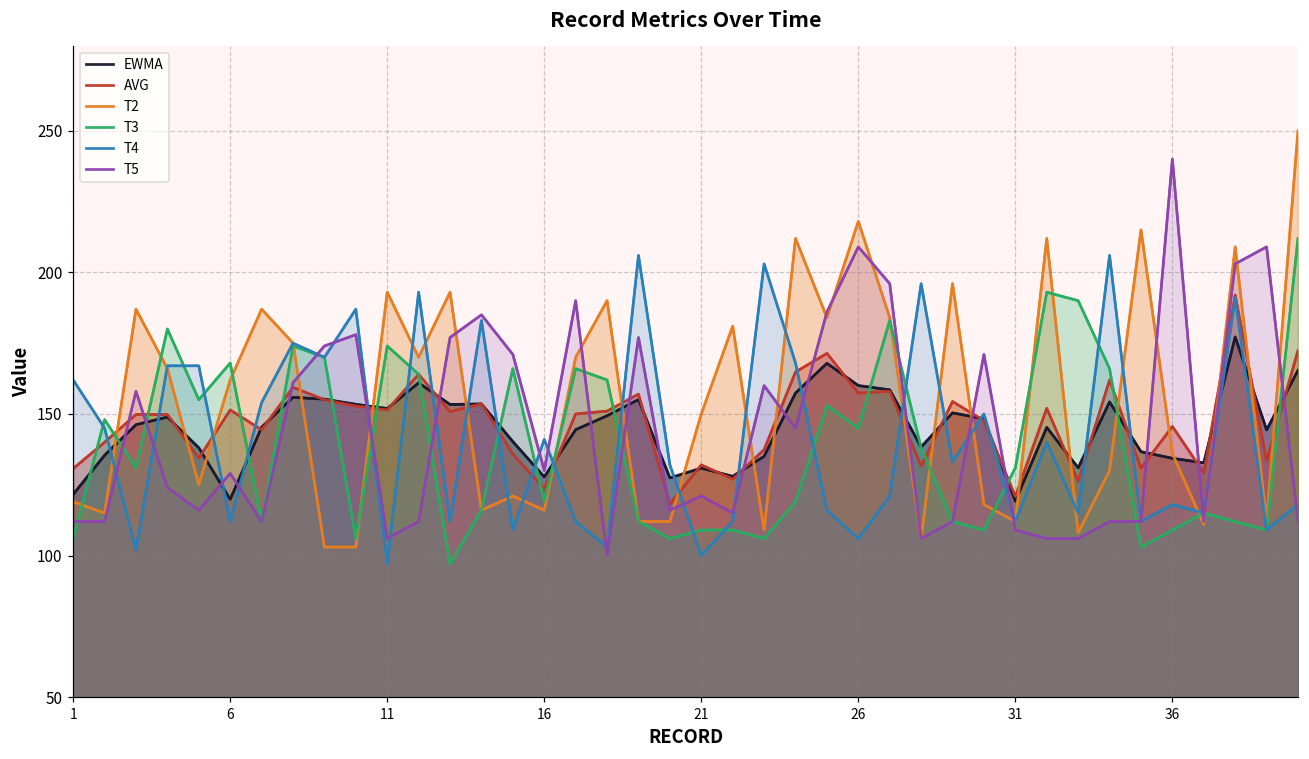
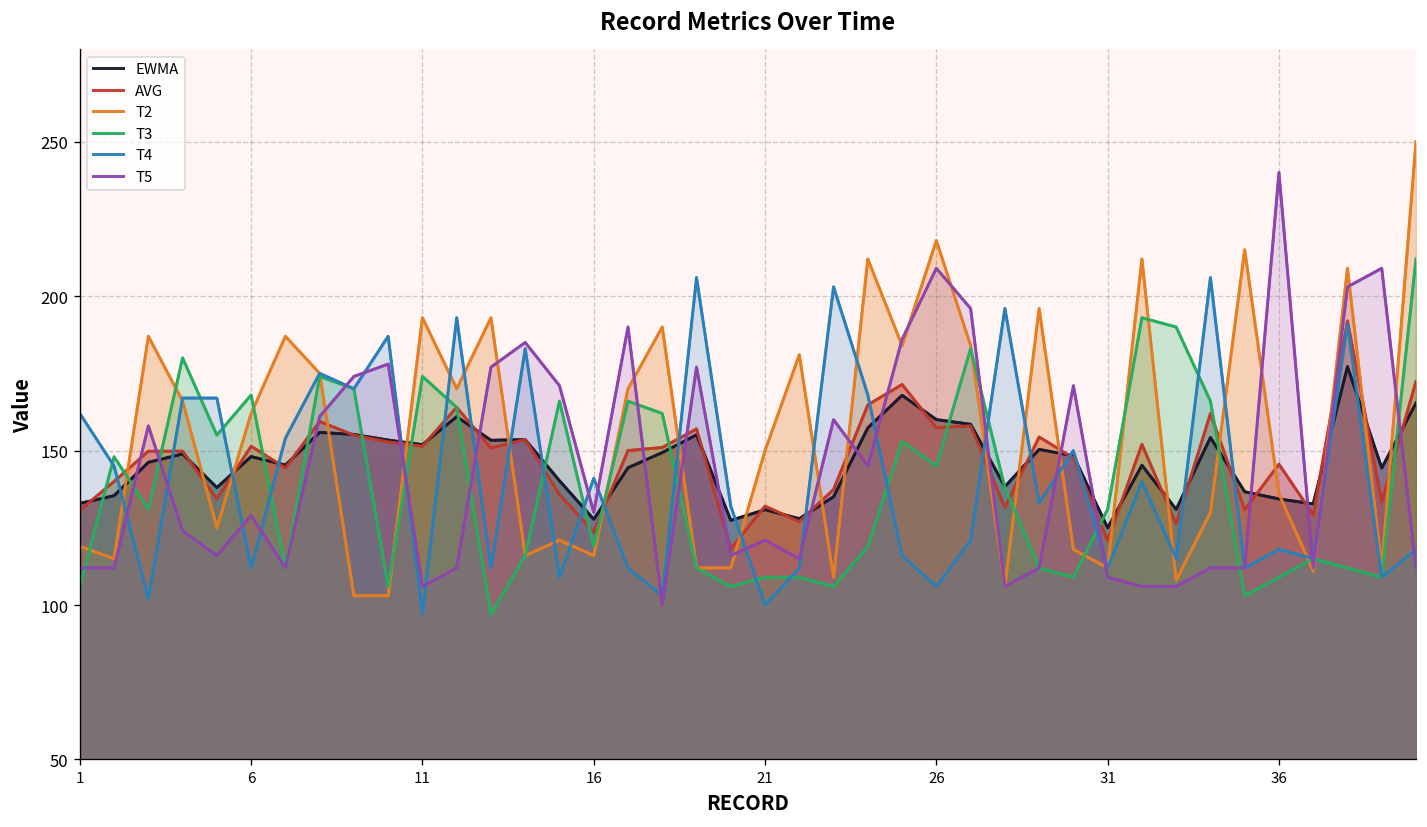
  {
    "EWMA": {
-     "1": 122,
-     "6": 120,
+     "1": 133,
+     "6": 148,
      "16": 128,
      "21": 131,
      "26": 160,
-     "31": 119,
+     "31": 125,
      "36": 134
    },
    "AVG": {
      "1": 131,
      "6": 151,
      "16": 124,
      "21": 132,
      "26": 157,
      "31": 121,
      "36": 146
    },
    "T2": {
      "1": 119,
      "6": 162,
      "11": 193,
      "16": 116,
      "21": 150,
      "26": 218,
      "36": 136
    }
  }
